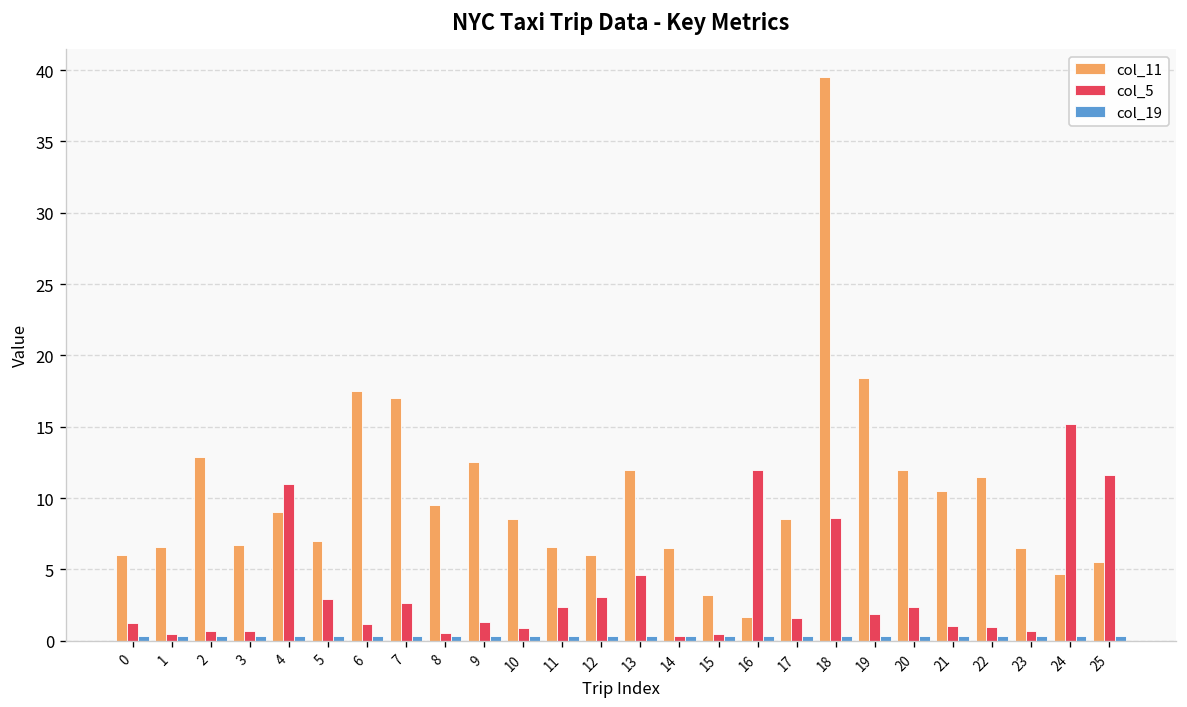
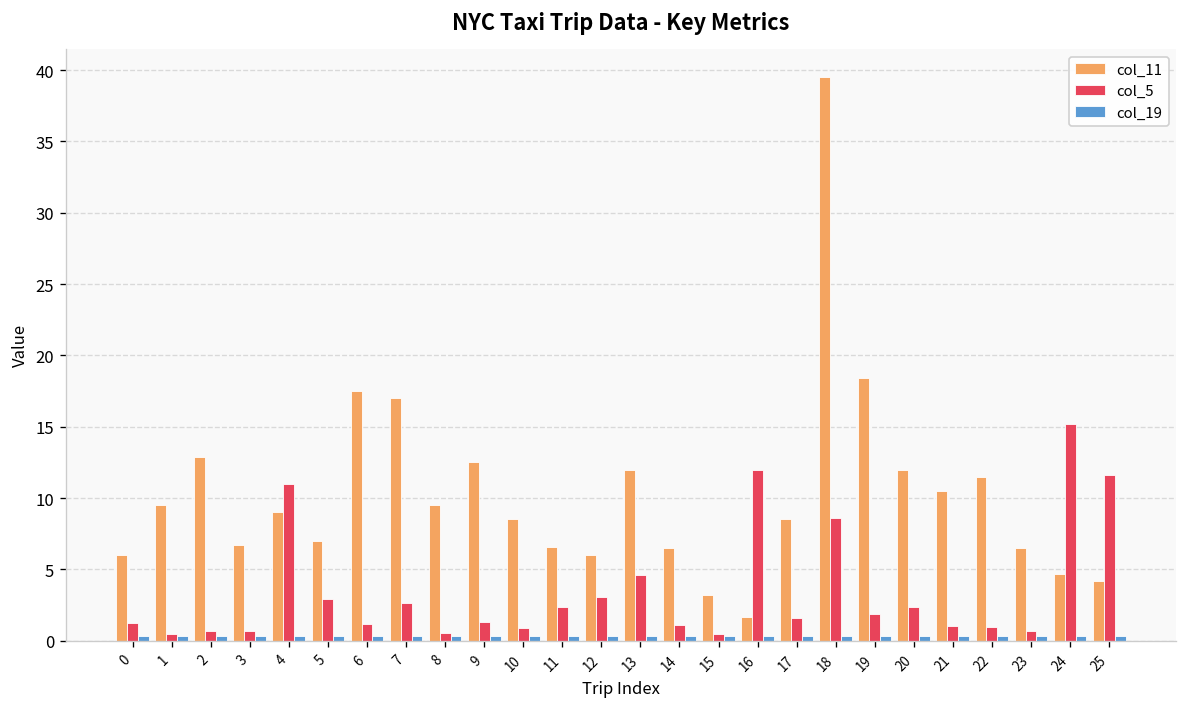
  {
    "col_11": {
      "0": 6.0,
-     "1": 6.6,
+     "1": 9.5,
      "2": 12.9,
      "3": 6.7,
      "4": 9.0,
      "5": 7.0,
      "6": 17.5,
      "7": 17.0,
      "8": 9.5,
      "9": 12.5,
      "10": 8.5,
      "11": 6.6,
      "12": 6.0,
      "13": 12.0,
      "14": 6.5,
      "15": 3.2,
      "16": 1.7,
      "17": 8.5,
      "18": 39.5,
      "19": 18.4,
      "20": 12.0,
      "21": 10.5,
      "22": 11.5,
      "23": 6.5,
      "24": 4.7,
-     "25": 5.5
+     "25": 4.2
    },
    "col_5": {
      "0": 1.3,
      "1": 0.5,
      "2": 0.7,
      "3": 0.7,
      "4": 11.0,
      "5": 2.9,
      "6": 1.2,
      "7": 2.7,
      "8": 0.5,
      "9": 1.3,
      "10": 0.9,
      "11": 2.4,
      "12": 3.1,
      "13": 4.6,
-     "14": 0.3,
+     "14": 1.1,
      "15": 0.5,
      "16": 12.0,
      "17": 1.6,
      "18": 8.6,
      "19": 1.9,
      "20": 2.4,
      "21": 1.1,
      "22": 1.0,
      "23": 0.7,
      "24": 15.2,
      "25": 11.6
    },
    "col_19": {
      "0": 0.3,
      "1": 0.3,
      "2": 0.3,
      "3": 0.3,
      "4": 0.3,
      "5": 0.3,
      "6": 0.3,
      "7": 0.3,
      "8": 0.3,
      "9": 0.3,
      "10": 0.3,
      "11": 0.3,
      "12": 0.3,
      "13": 0.3,
      "14": 0.3,
      "15": 0.3,
      "16": 0.3,
      "17": 0.3,
      "18": 0.3,
      "19": 0.3,
      "20": 0.3,
      "21": 0.3,
      "22": 0.3,
      "23": 0.3,
      "24": 0.3,
      "25": 0.3
    }
  }
